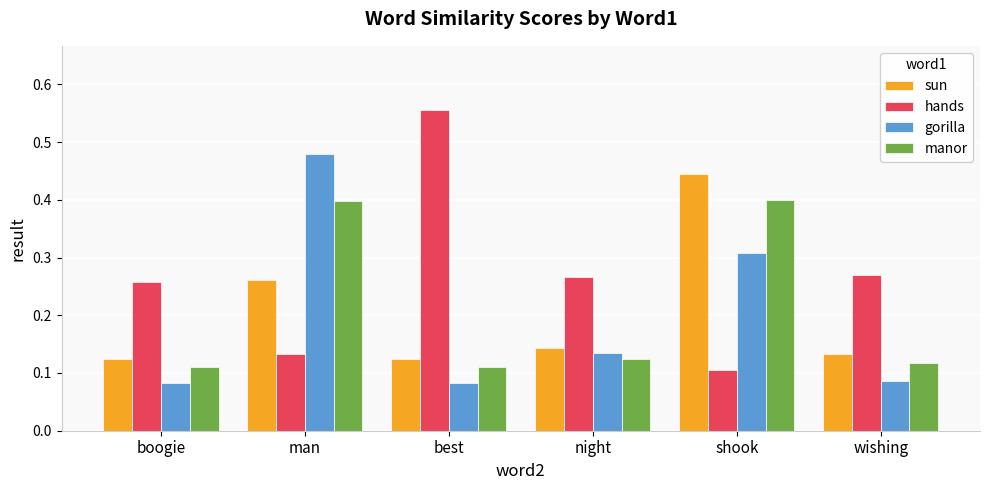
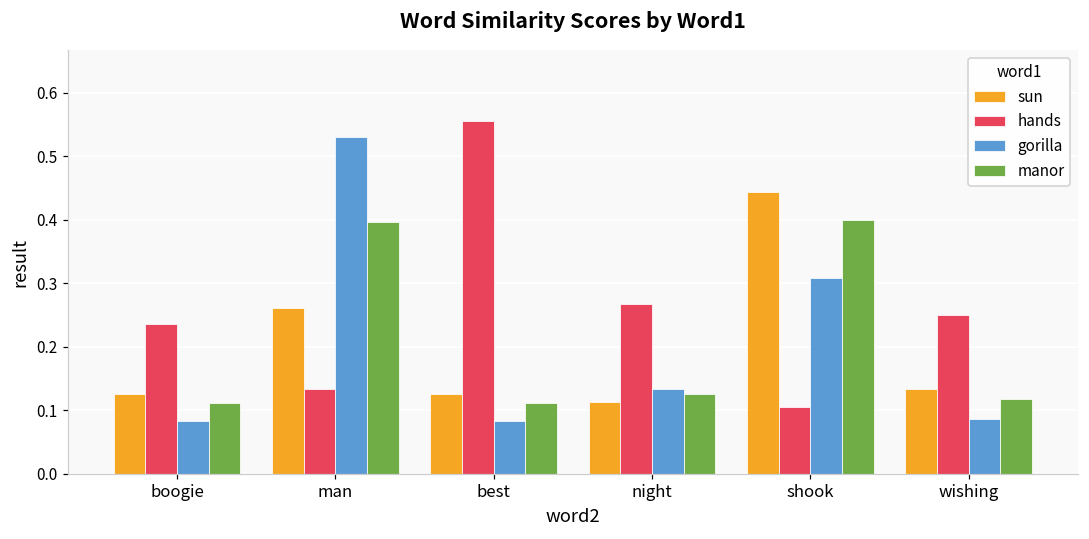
  {
    "sun": {
      "boogie": 0.13,
      "man": 0.26,
      "best": 0.13,
-     "night": 0.14,
+     "night": 0.11,
      "shook": 0.44,
      "wishing": 0.13
    },
    "hands": {
-     "boogie": 0.26,
+     "boogie": 0.24,
      "man": 0.13,
      "best": 0.56,
      "night": 0.27,
      "shook": 0.11,
-     "wishing": 0.27
+     "wishing": 0.25
    },
    "gorilla": {
      "boogie": 0.08,
-     "man": 0.48,
+     "man": 0.53,
      "best": 0.08,
      "night": 0.13,
      "shook": 0.31,
      "wishing": 0.09
    },
    "manor": {
      "boogie": 0.11,
      "man": 0.40,
      "best": 0.11,
      "night": 0.13,
      "shook": 0.40,
      "wishing": 0.12
    }
  }
